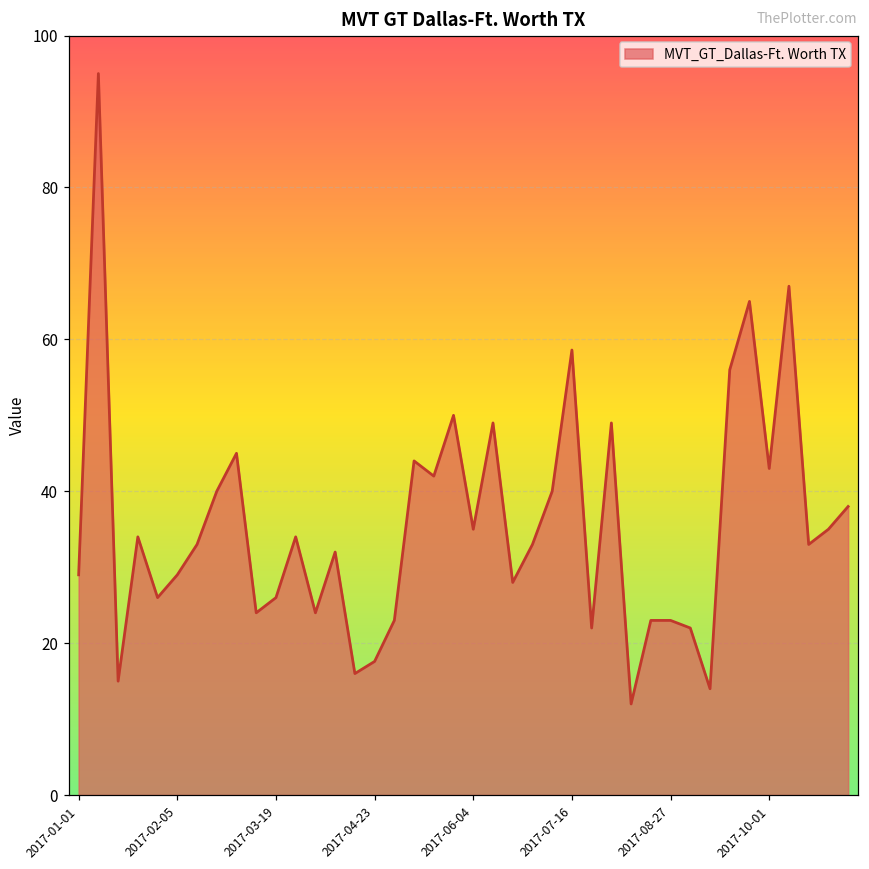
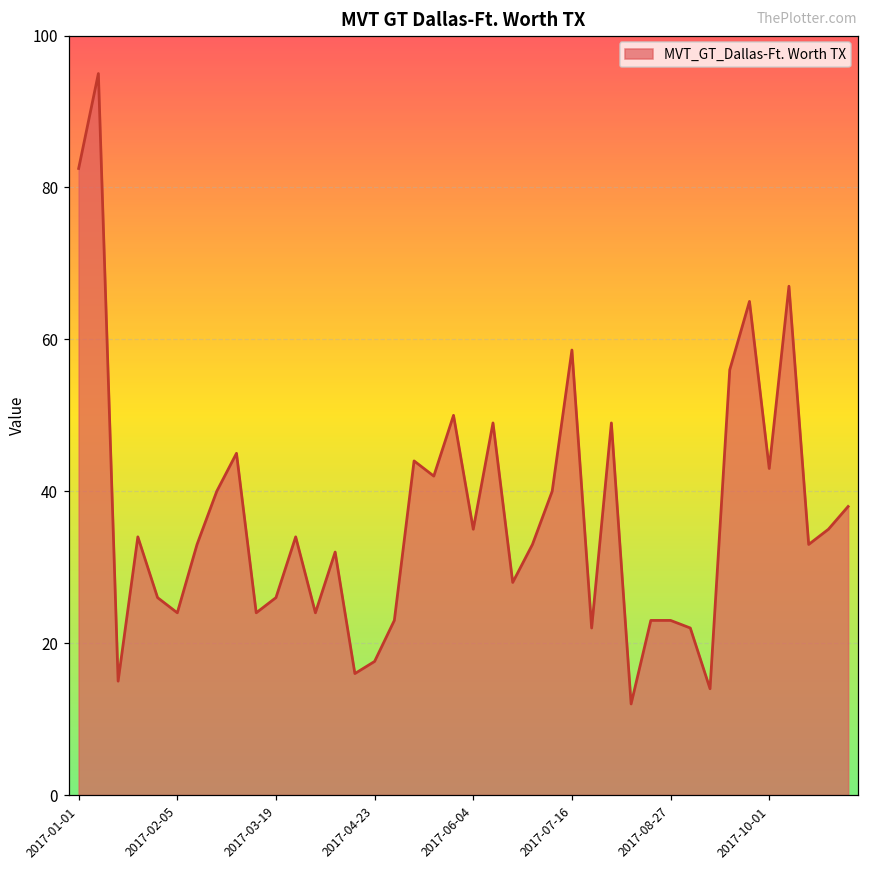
  {
-   "2017-01-01": 29,
-   "2017-02-05": 29,
+   "2017-01-01": 83,
+   "2017-02-05": 24,
    "2017-03-19": 26,
    "2017-04-23": 18,
    "2017-06-04": 35,
    "2017-07-16": 59,
    "2017-08-27": 23,
    "2017-10-01": 43
  }
